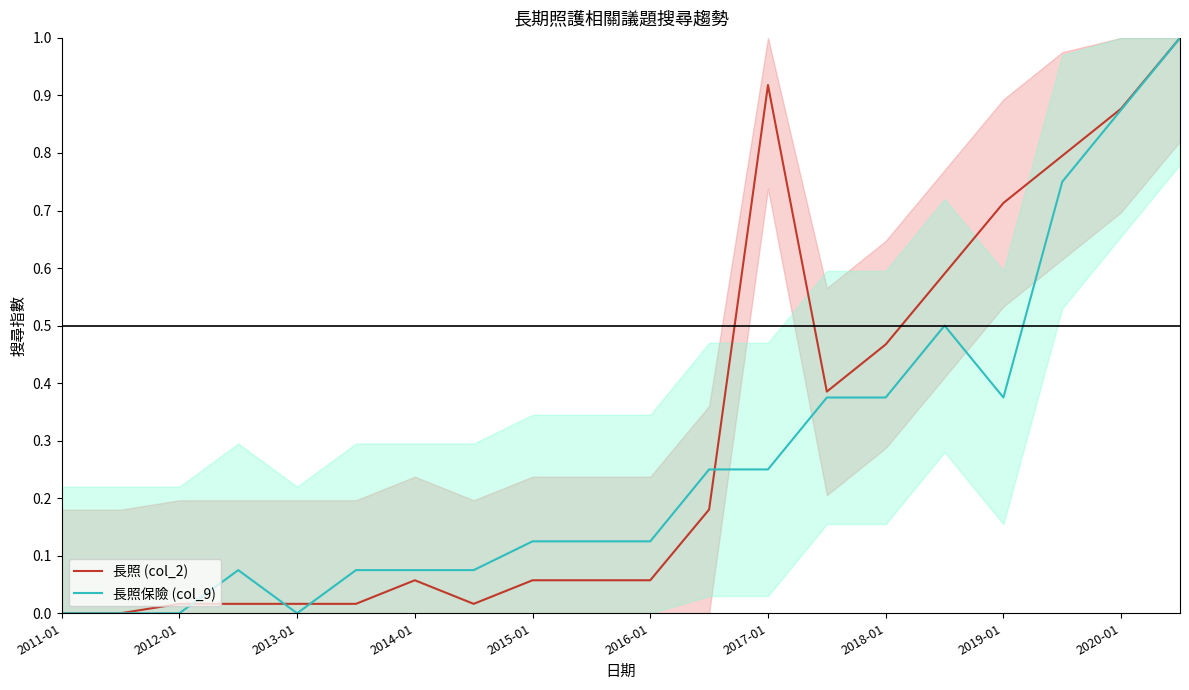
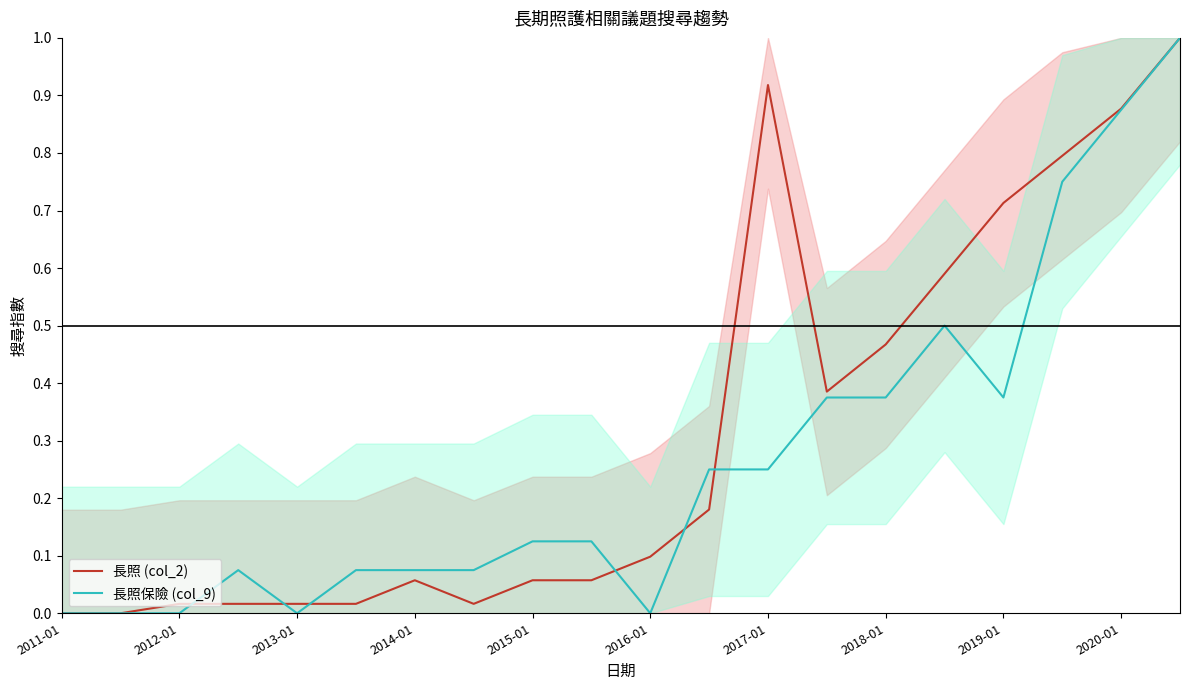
  {
    "長照 (col_2)": {
      "2013-01": 0.02,
      "2014-01": 0.06,
      "2015-01": 0.06,
-     "2016-01": 0.06,
+     "2016-01": 0.10,
      "2017-01": 0.92,
      "2018-01": 0.47,
      "2019-01": 0.71
    },
    "長照保險 (col_9)": {
      "2012-01": 0.00,
      "2013-01": 0.00,
      "2014-01": 0.08,
      "2015-01": 0.13,
-     "2016-01": 0.13,
+     "2016-01": 0.00,
      "2017-01": 0.25,
      "2018-01": 0.38,
      "2019-01": 0.38
    }
  }
